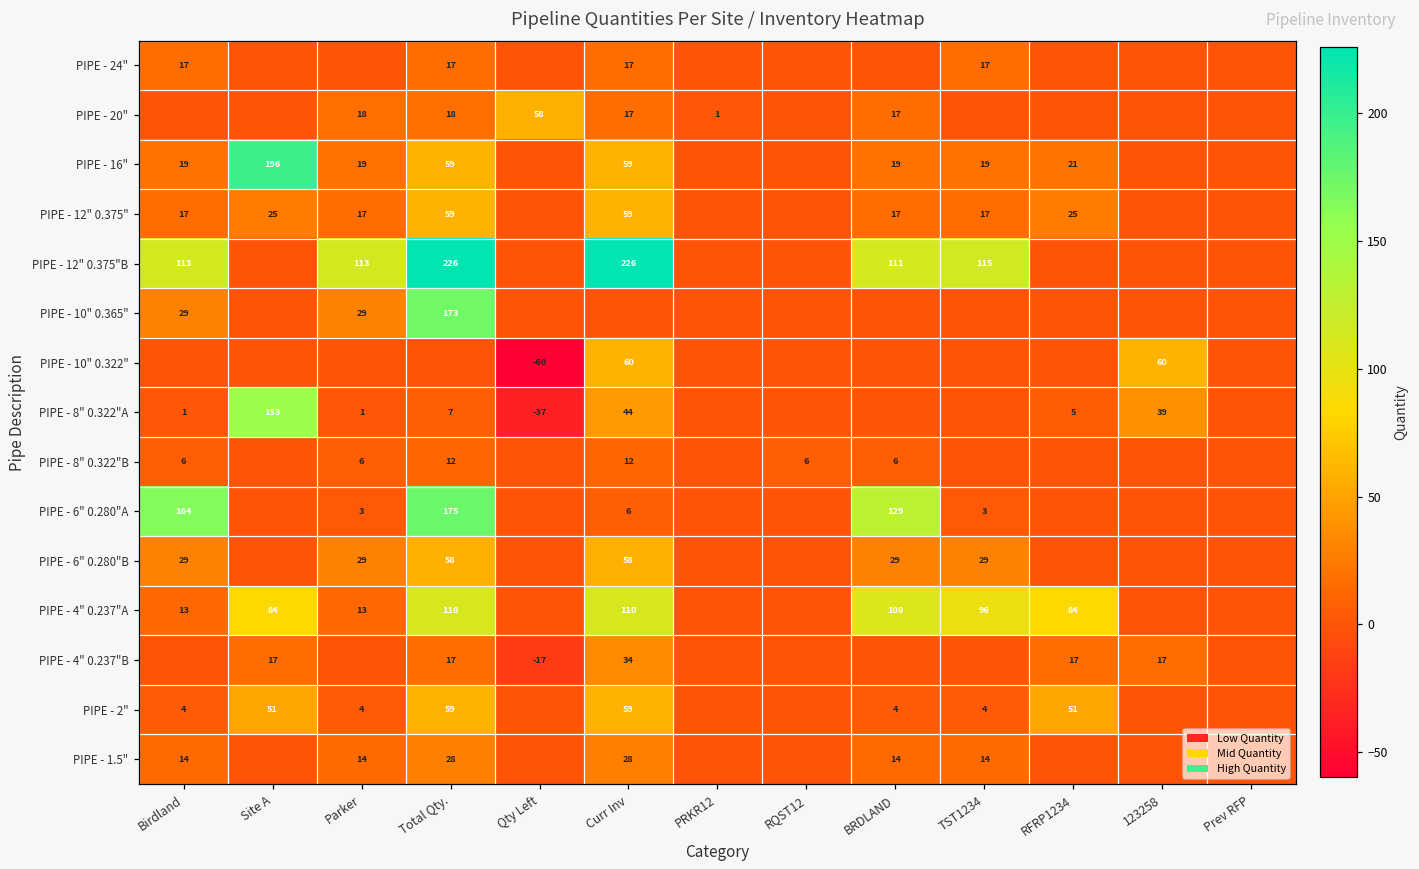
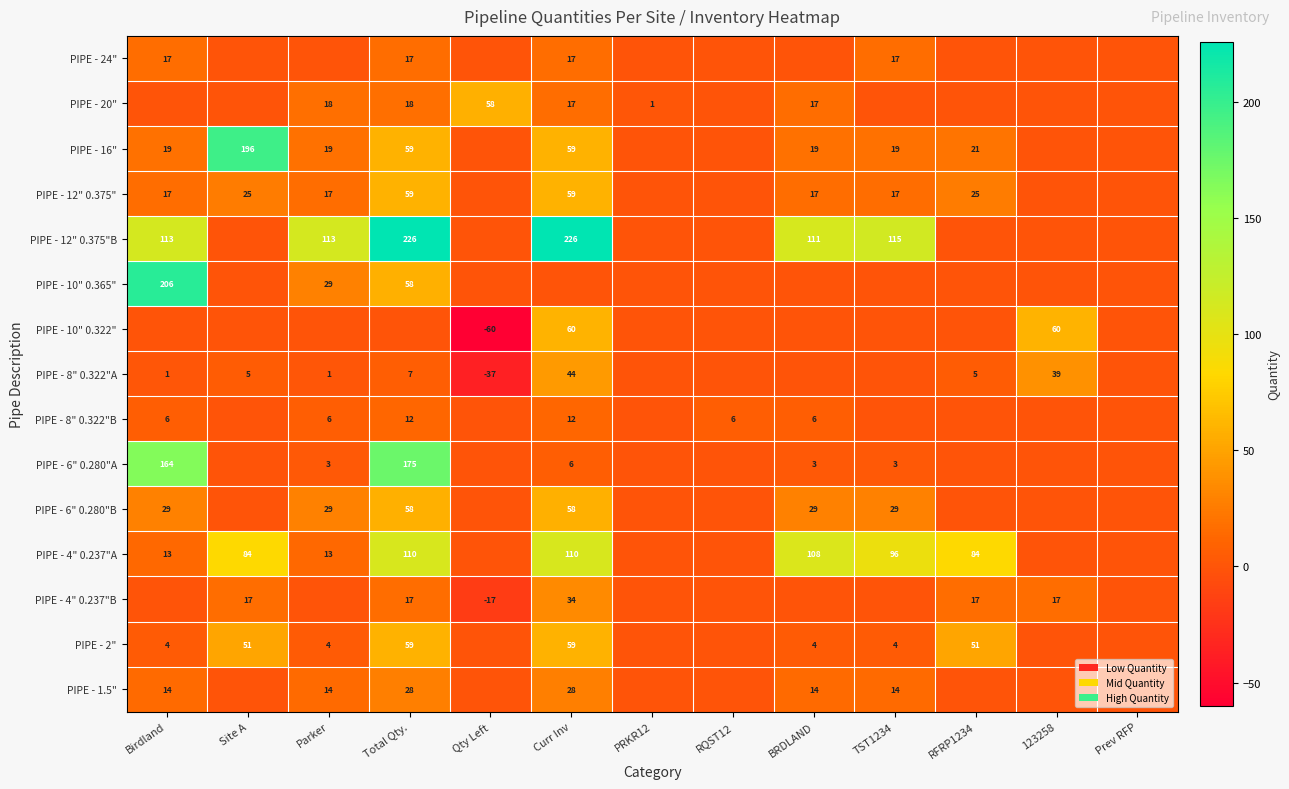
  {
    "PIPE - 24\"": {
      "Birdland": 17,
      "Total Qty.": 17,
      "Curr Inv": 17,
      "TST1234": 17
    },
    "PIPE - 20\"": {
      "Parker": 18,
      "Total Qty.": 18,
      "Qty Left": 58,
      "Curr Inv": 17,
      "PRKR12": 1,
      "BRDLAND": 17
    },
    "PIPE - 16\"": {
      "Birdland": 19,
      "Site A": 196,
      "Parker": 19,
      "Total Qty.": 59,
      "Curr Inv": 59,
      "BRDLAND": 19,
      "TST1234": 19,
      "RFRP1234": 21
    },
    "PIPE - 12\" 0.375\"": {
      "Birdland": 17,
      "Site A": 25,
      "Parker": 17,
      "Total Qty.": 59,
      "Curr Inv": 59,
      "BRDLAND": 17,
      "TST1234": 17,
      "RFRP1234": 25
    },
    "PIPE - 12\" 0.375\"B": {
      "Birdland": 113,
      "Parker": 113,
      "Total Qty.": 226,
      "Curr Inv": 226,
      "BRDLAND": 111,
      "TST1234": 115
    },
    "PIPE - 10\" 0.365\"": {
-     "Birdland": 29,
+     "Birdland": 206,
      "Parker": 29,
-     "Total Qty.": 173
+     "Total Qty.": 58
    },
    "PIPE - 10\" 0.322\"": {
      "Qty Left": -60,
      "Curr Inv": 60,
      "123258": 60
    },
    "PIPE - 8\" 0.322\"A": {
      "Birdland": 1,
-     "Site A": 153,
+     "Site A": 5,
      "Parker": 1,
      "Total Qty.": 7,
      "Qty Left": -37,
      "Curr Inv": 44,
      "RFRP1234": 5,
      "123258": 39
    },
    "PIPE - 8\" 0.322\"B": {
      "Birdland": 6,
      "Parker": 6,
      "Total Qty.": 12,
      "Curr Inv": 12,
      "RQST12": 6,
      "BRDLAND": 6
    },
    "PIPE - 6\" 0.280\"A": {
      "Birdland": 164,
      "Parker": 3,
      "Total Qty.": 175,
      "Curr Inv": 6,
-     "BRDLAND": 129,
+     "BRDLAND": 3,
      "TST1234": 3
    },
    "PIPE - 6\" 0.280\"B": {
      "Birdland": 29,
      "Parker": 29,
      "Total Qty.": 58,
      "Curr Inv": 58,
      "BRDLAND": 29,
      "TST1234": 29
    },
    "PIPE - 4\" 0.237\"A": {
      "Birdland": 13,
      "Site A": 84,
      "Parker": 13,
      "Total Qty.": 110,
      "Curr Inv": 110,
      "BRDLAND": 108,
      "TST1234": 96,
      "RFRP1234": 84
    },
    "PIPE - 4\" 0.237\"B": {
      "Site A": 17,
      "Total Qty.": 17,
      "Qty Left": -17,
      "Curr Inv": 34,
      "RFRP1234": 17,
      "123258": 17
    },
    "PIPE - 2\"": {
      "Birdland": 4,
      "Site A": 51,
      "Parker": 4,
      "Total Qty.": 59,
      "Curr Inv": 59,
      "BRDLAND": 4,
      "TST1234": 4,
      "RFRP1234": 51
    },
    "PIPE - 1.5\"": {
      "Birdland": 14,
      "Parker": 14,
      "Total Qty.": 28,
      "Curr Inv": 28,
      "BRDLAND": 14,
      "TST1234": 14
    }
  }
